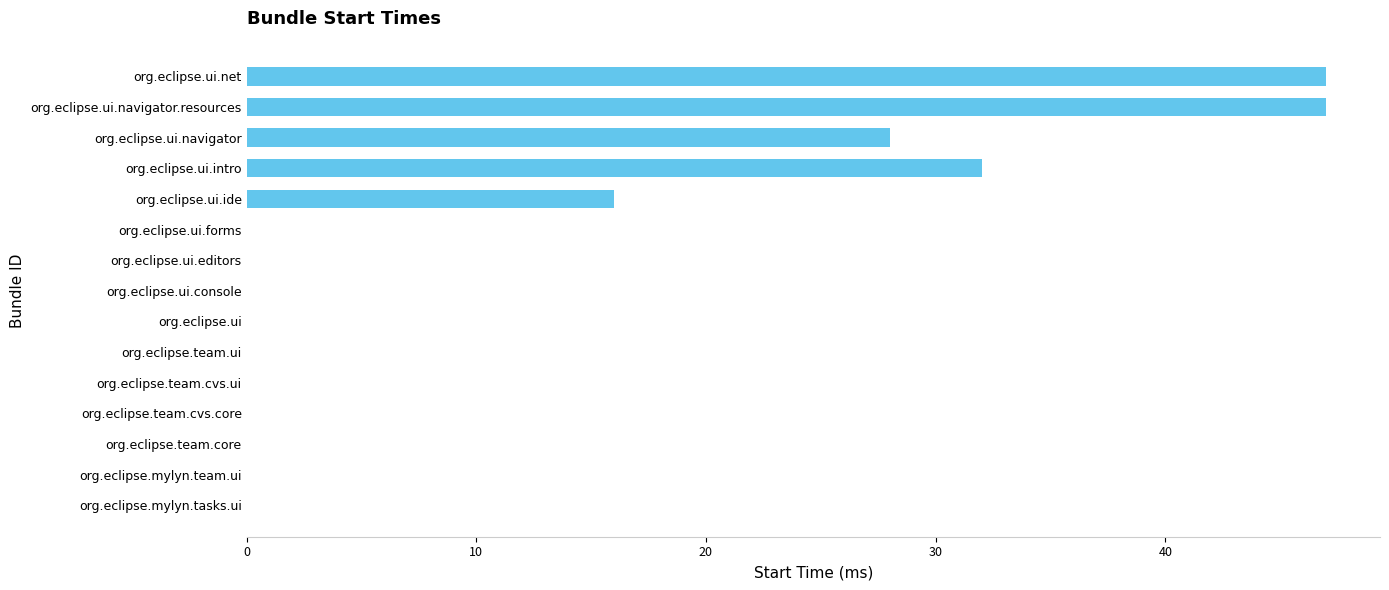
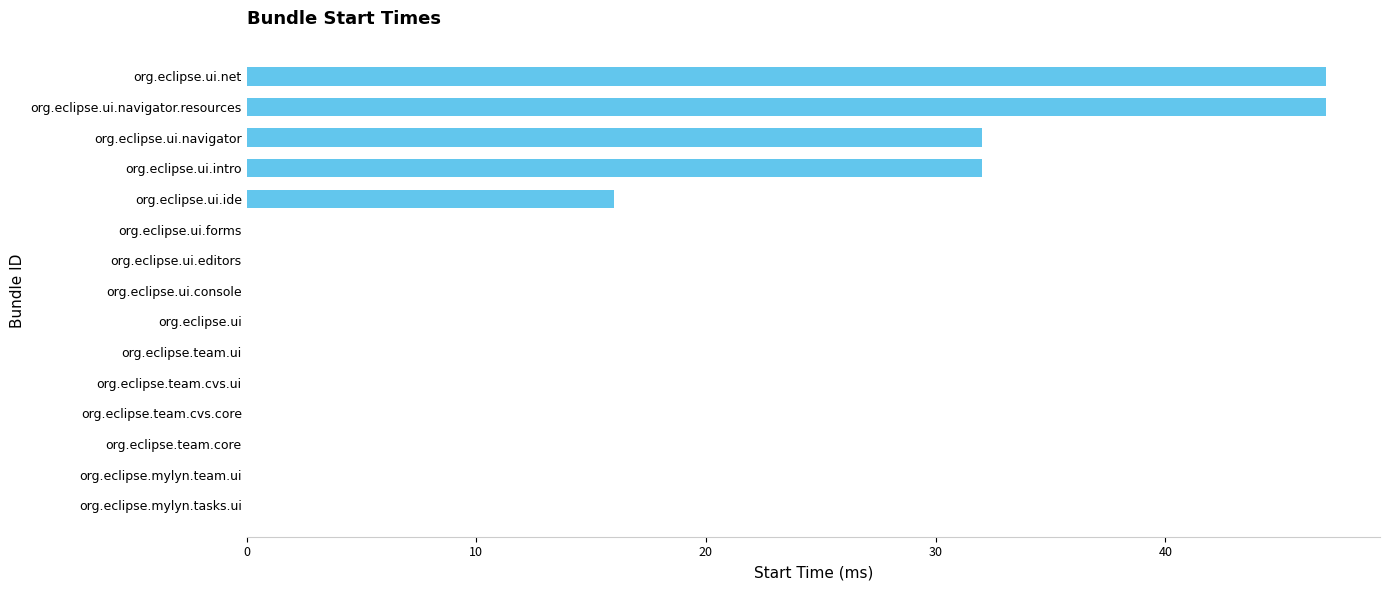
  {
    "org.eclipse.ui.net": 47.0,
    "org.eclipse.ui.navigator.resources": 47.0,
-   "org.eclipse.ui.navigator": 28.0,
+   "org.eclipse.ui.navigator": 32.0,
    "org.eclipse.ui.intro": 32.0,
    "org.eclipse.ui.ide": 16.0,
    "org.eclipse.ui.forms": 0.0,
    "org.eclipse.ui.editors": 0.0,
    "org.eclipse.ui.console": 0.0,
    "org.eclipse.ui": 0.0,
    "org.eclipse.team.ui": 0.0,
    "org.eclipse.team.cvs.ui": 0.0,
    "org.eclipse.team.cvs.core": 0.0,
    "org.eclipse.team.core": 0.0,
    "org.eclipse.mylyn.team.ui": 0.0,
    "org.eclipse.mylyn.tasks.ui": 0.0
  }
